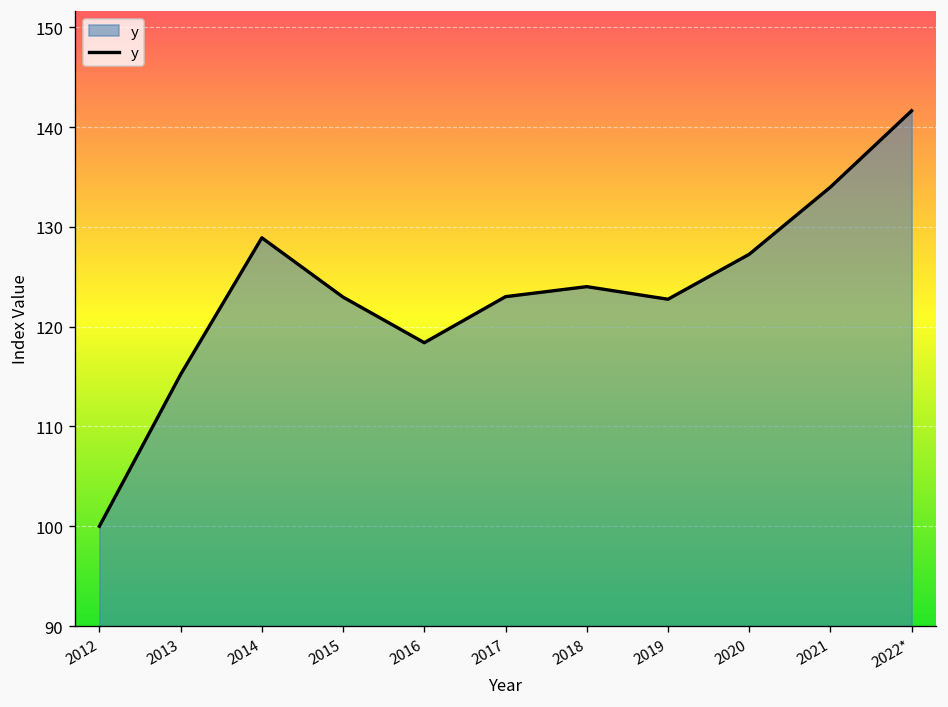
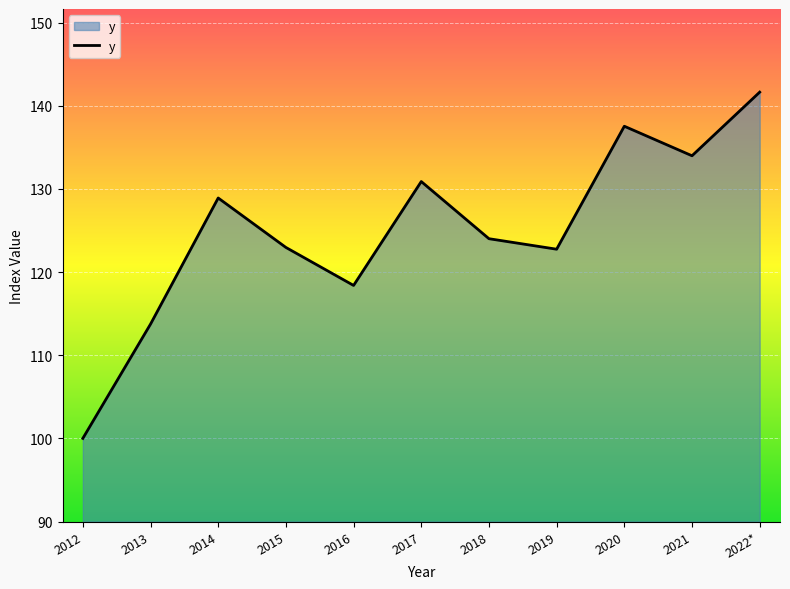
  {
    "2012": 100,
-   "2013": 115,
+   "2013": 114,
    "2014": 129,
    "2015": 123,
    "2016": 118,
-   "2017": 123,
+   "2017": 131,
    "2018": 124,
    "2019": 123,
-   "2020": 127,
+   "2020": 138,
    "2021": 134,
    "2022*": 142
  }
